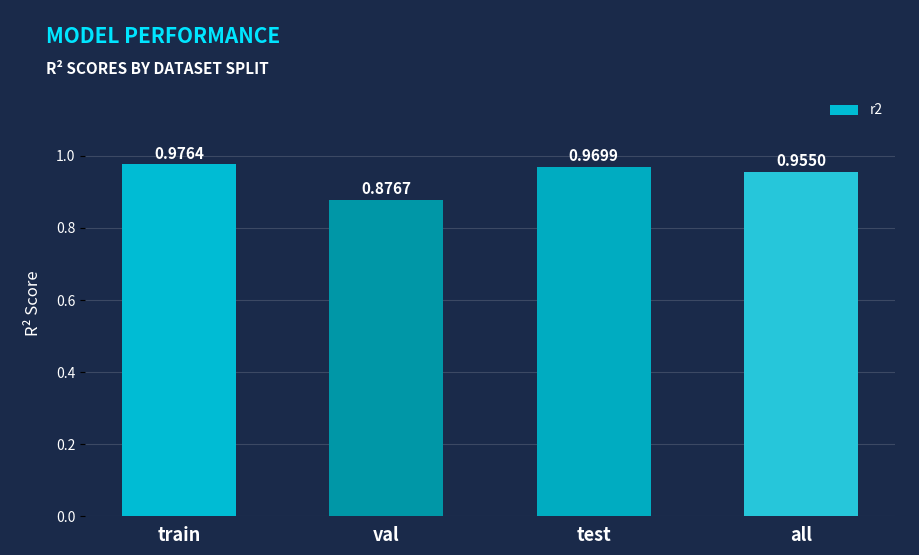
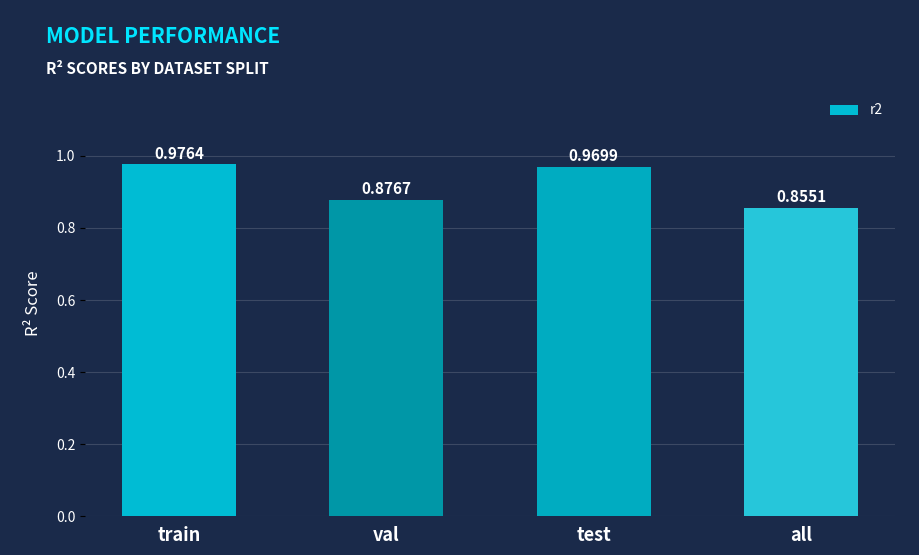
  {
    "train": 0.9764,
    "val": 0.8767,
    "test": 0.9699,
-   "all": 0.9550
+   "all": 0.8551
  }
